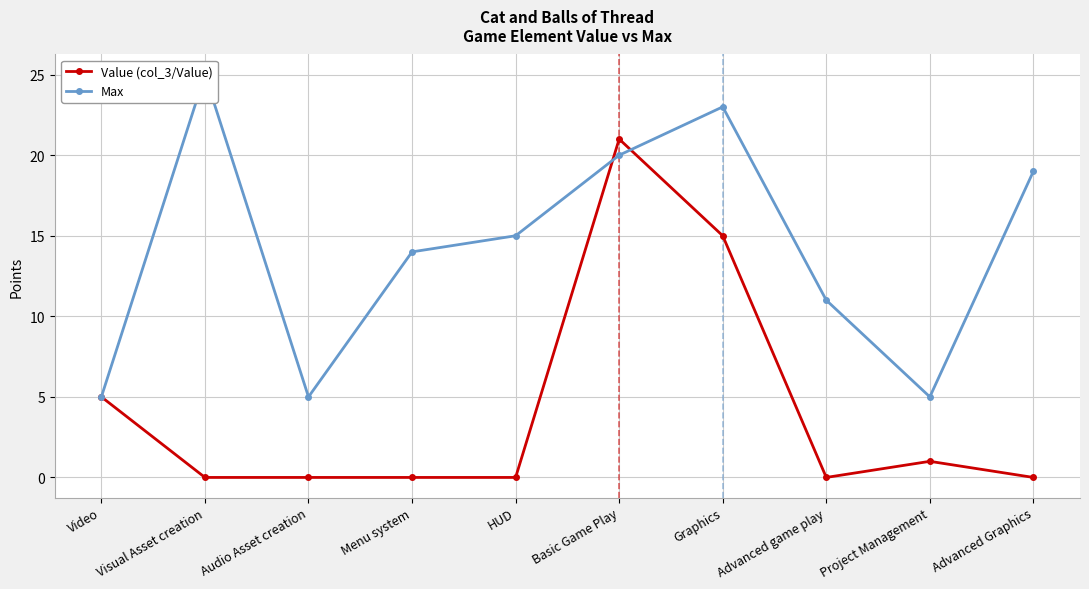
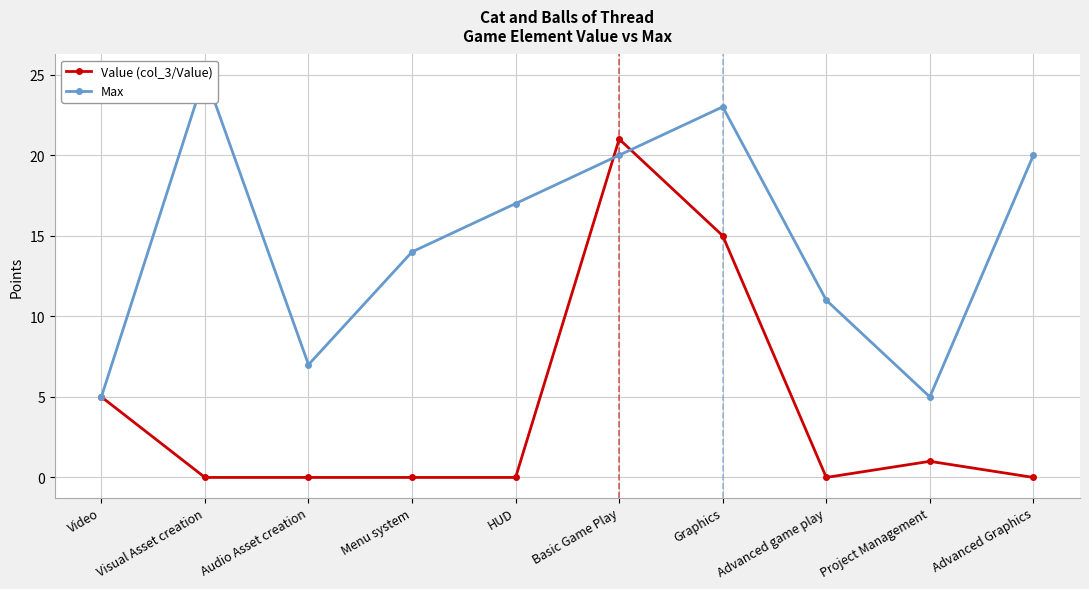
  {
    "Value (col_3/Value)": {
      "Visual Asset creation": 0,
      "Audio Asset creation": 0,
      "Menu system": 0,
      "HUD": 0,
      "Basic Game Play": 21,
      "Graphics": 15,
      "Advanced game play": 0,
      "Project Management": 1,
      "Advanced Graphics": 0
    },
    "Max": {
-     "Audio Asset creation": 5,
+     "Audio Asset creation": 7,
      "Menu system": 14,
-     "HUD": 15,
+     "HUD": 17,
      "Basic Game Play": 20,
      "Graphics": 23,
      "Advanced game play": 11,
      "Project Management": 5,
-     "Advanced Graphics": 19
+     "Advanced Graphics": 20
    }
  }
